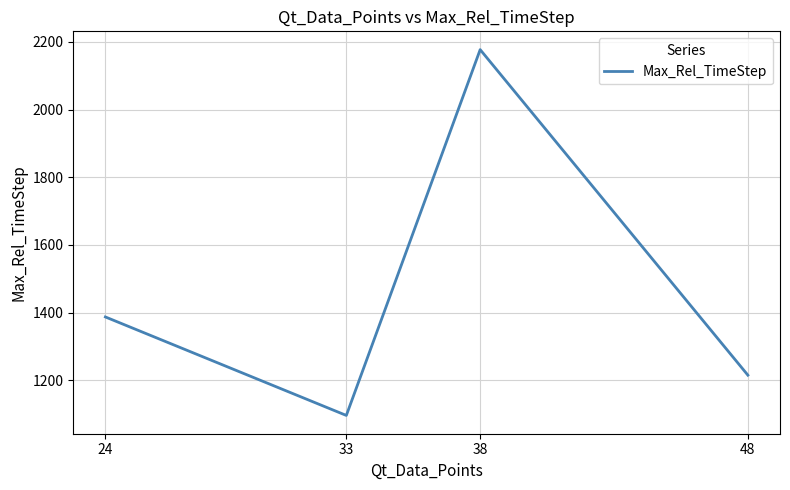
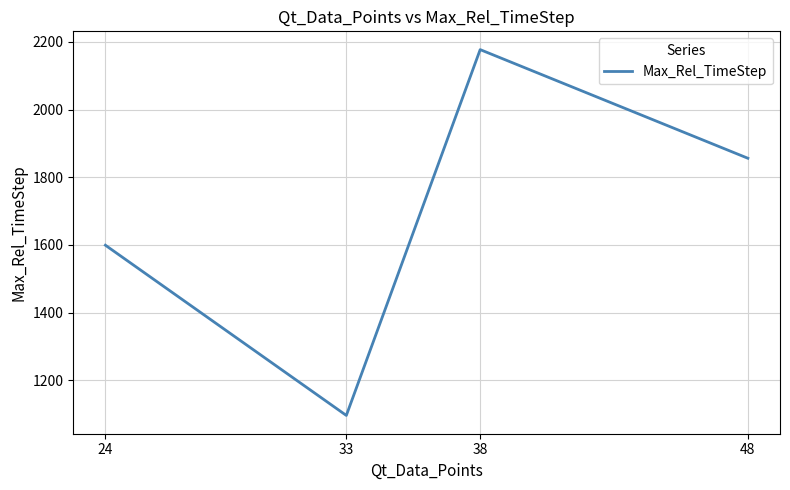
  {
-   "24": 1390,
+   "24": 1600,
    "33": 1100,
    "38": 2180,
-   "48": 1220
+   "48": 1860
  }
